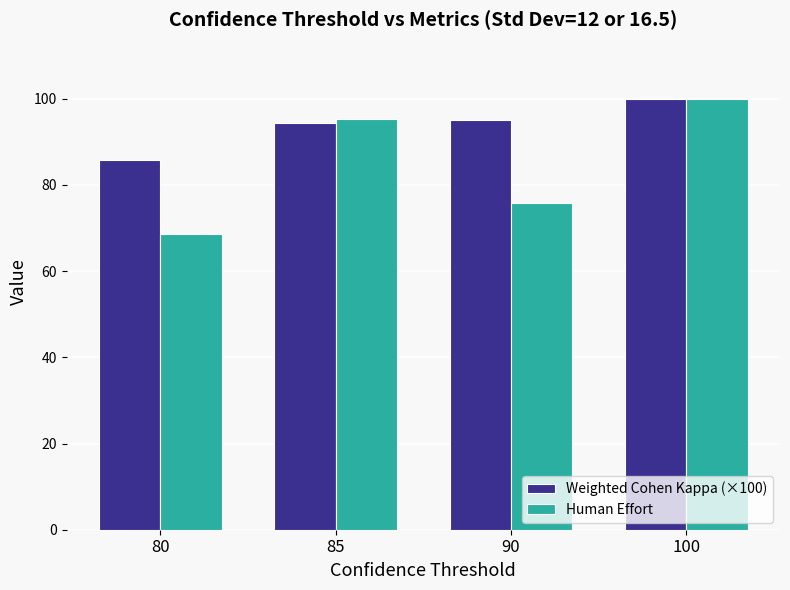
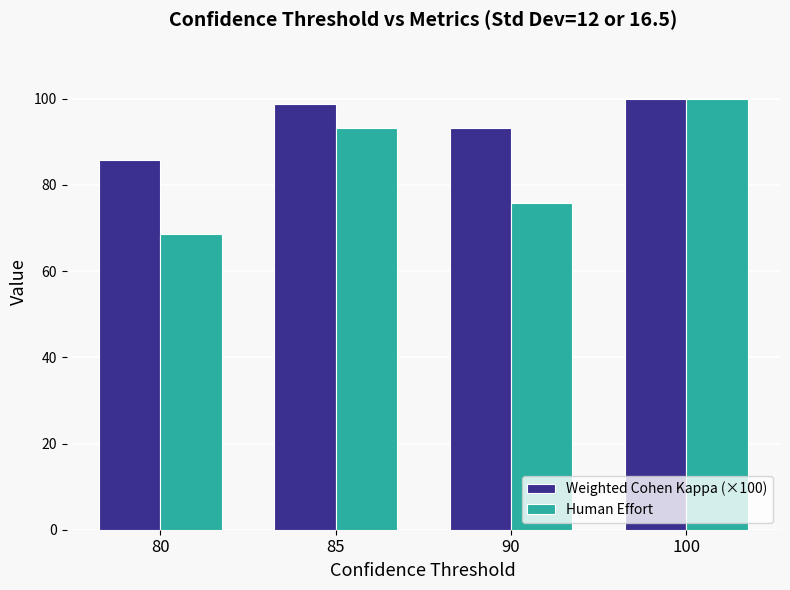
  {
    "Weighted Cohen Kappa (×100)": {
      "80": 86,
-     "85": 94,
-     "90": 95,
+     "85": 99,
+     "90": 93,
      "100": 100
    },
    "Human Effort": {
      "80": 69,
-     "85": 95,
+     "85": 93,
      "90": 76,
      "100": 100
    }
  }
